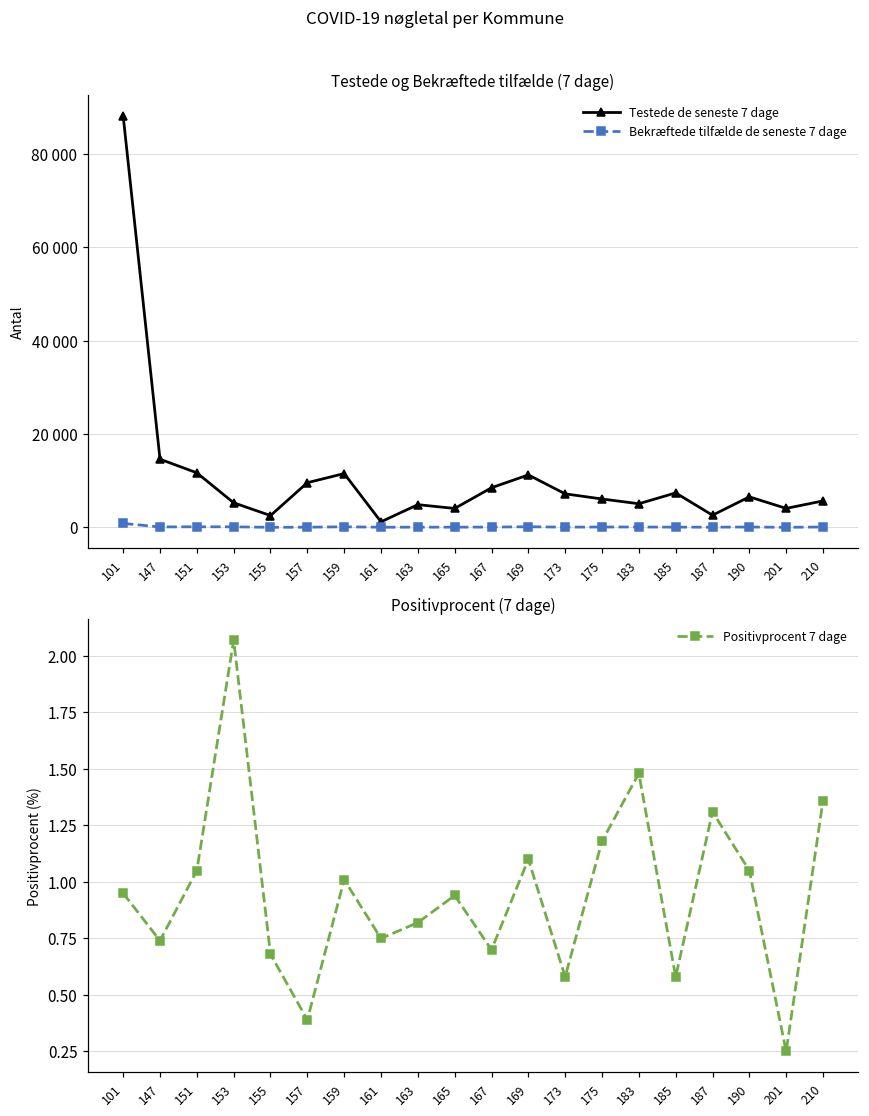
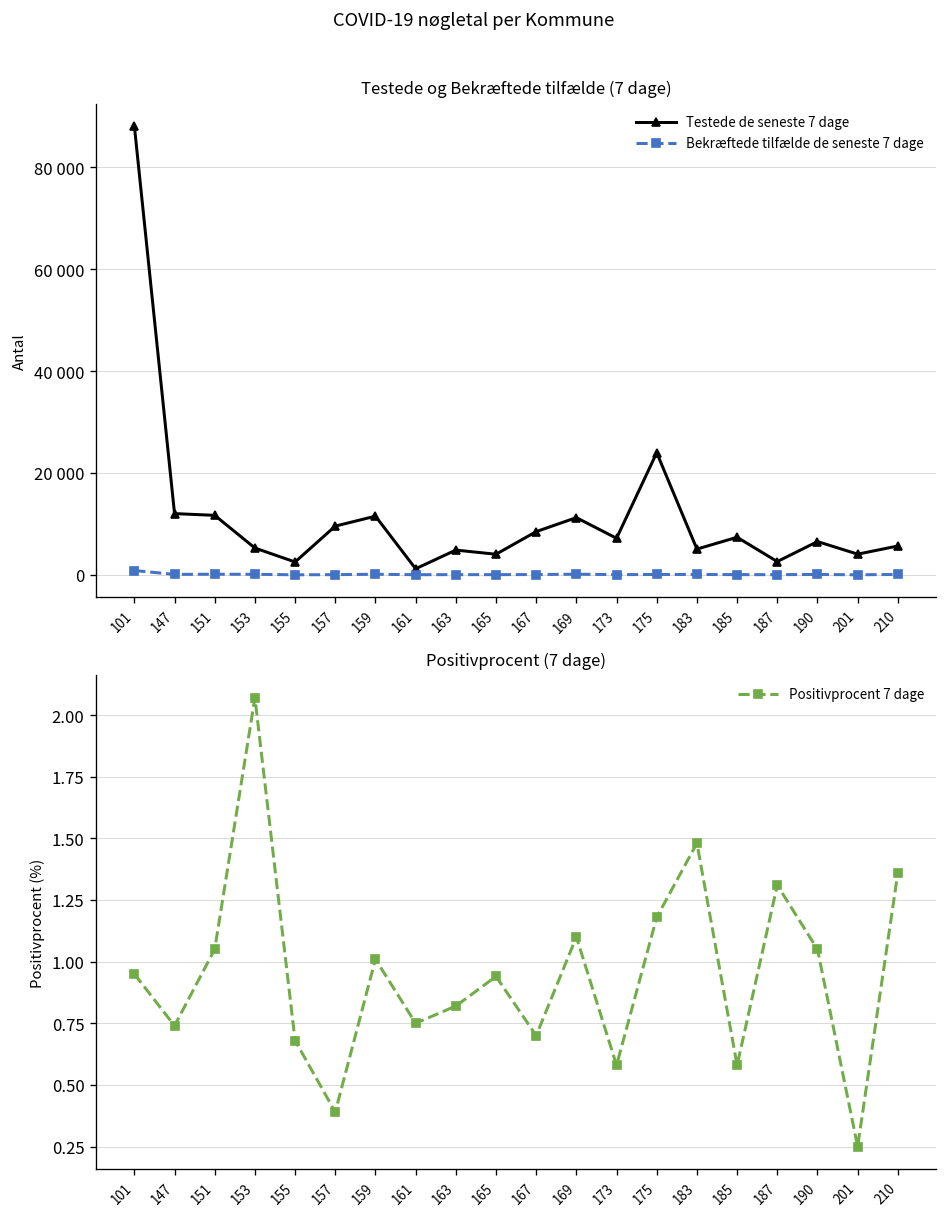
  {
    "Testede og Bekræftede tilfælde (7 dage)": {
      "Testede de seneste 7 dage": {
        "101": 88000,
-       "147": 15000,
+       "147": 12000,
        "151": 12000,
        "153": 5000,
        "155": 3000,
        "157": 10000,
        "159": 12000,
        "161": 1000,
        "163": 5000,
        "165": 4000,
        "167": 8000,
        "169": 11000,
        "173": 7000,
-       "175": 6000,
+       "175": 24000,
        "183": 5000,
        "185": 7000,
        "187": 3000,
        "190": 7000,
        "201": 4000,
        "210": 6000
      },
      "Bekræftede tilfælde de seneste 7 dage": {
        "101": 1000,
        "147": 0,
        "151": 0,
        "153": 0,
        "155": 0,
        "157": 0,
        "159": 0,
        "161": 0,
        "163": 0,
        "165": 0,
        "167": 0,
        "169": 0,
        "173": 0,
        "175": 0,
        "183": 0,
        "185": 0,
        "187": 0,
        "190": 0,
        "201": 0,
        "210": 0
      }
    },
    "Positivprocent (7 dage)": {
      "101": 0.95,
      "147": 0.74,
      "151": 1.05,
      "153": 2.07,
      "155": 0.68,
      "157": 0.39,
      "159": 1.01,
      "161": 0.75,
      "163": 0.82,
      "165": 0.94,
      "167": 0.70,
      "169": 1.10,
      "173": 0.58,
      "175": 1.18,
      "183": 1.48,
      "185": 0.58,
      "187": 1.31,
      "190": 1.05,
      "201": 0.25,
      "210": 1.36
    }
  }
